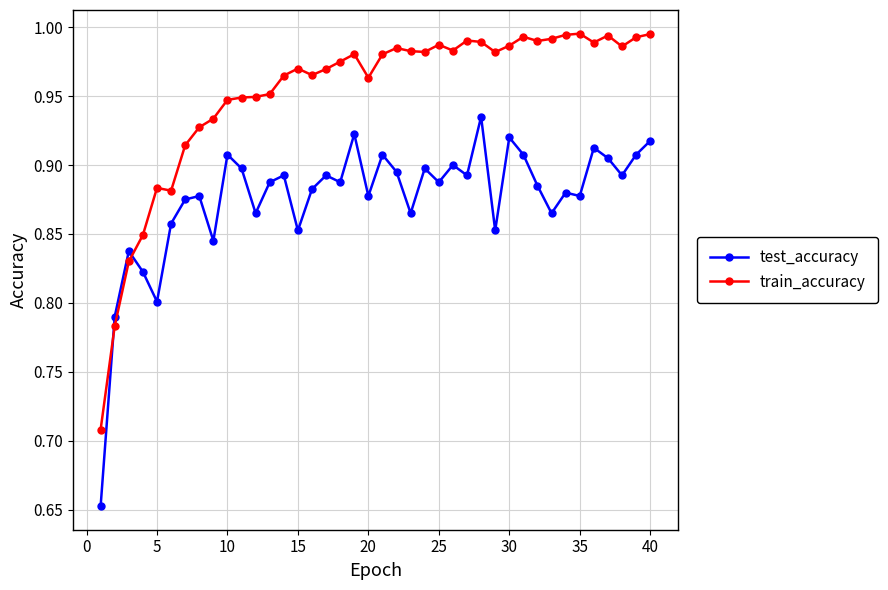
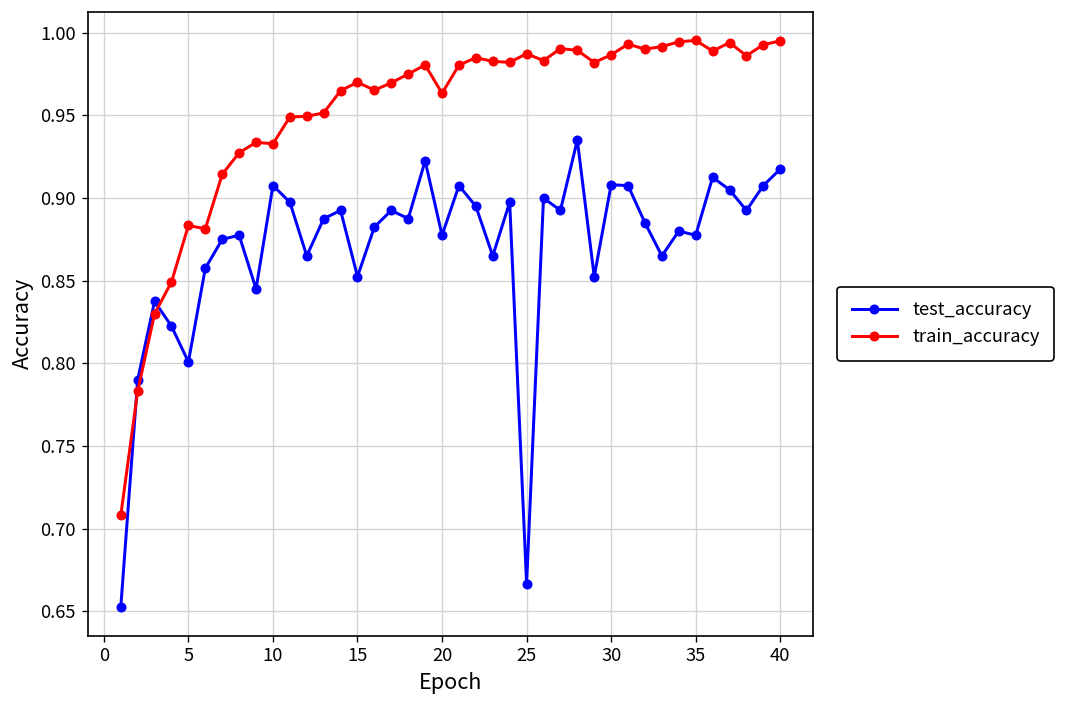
  {
    "test_accuracy": {
      "5": 0.801,
      "10": 0.908,
      "15": 0.852,
      "20": 0.877,
-     "25": 0.888,
-     "30": 0.920,
+     "25": 0.667,
+     "30": 0.908,
      "35": 0.877,
      "40": 0.917
    },
    "train_accuracy": {
      "5": 0.883,
-     "10": 0.947,
+     "10": 0.933,
      "15": 0.970,
      "20": 0.963,
      "25": 0.987,
      "30": 0.987,
      "35": 0.995,
      "40": 0.995
    }
  }
